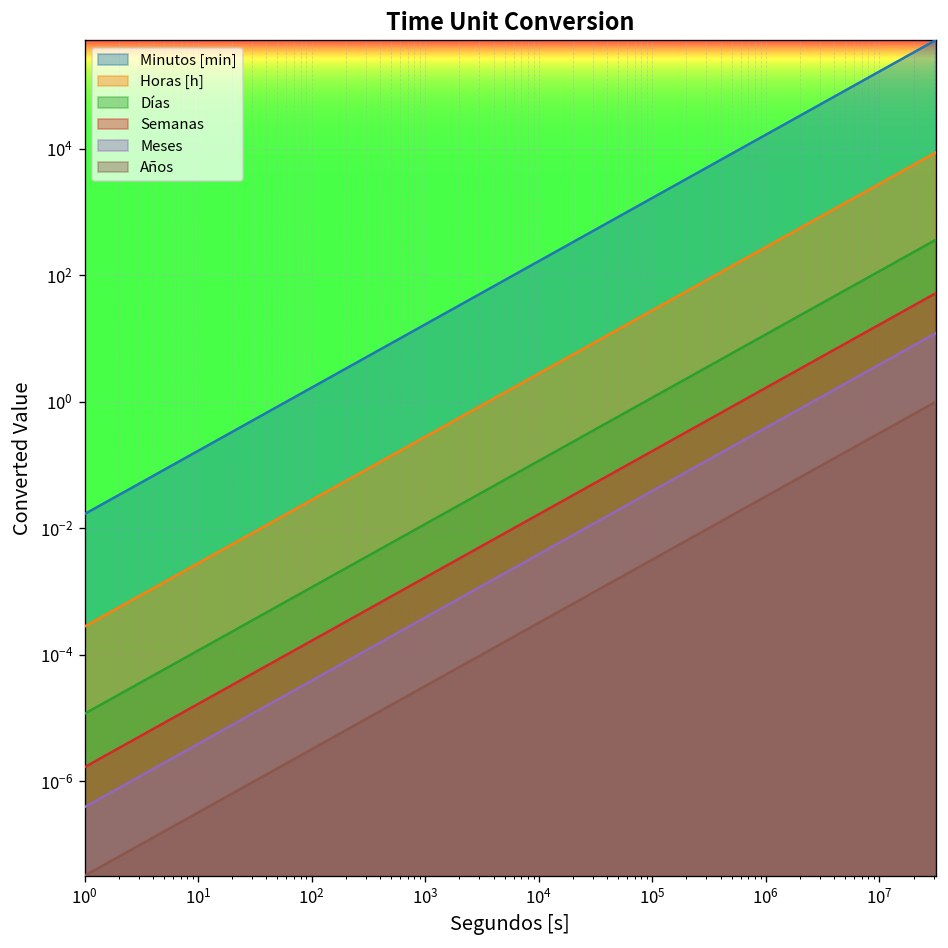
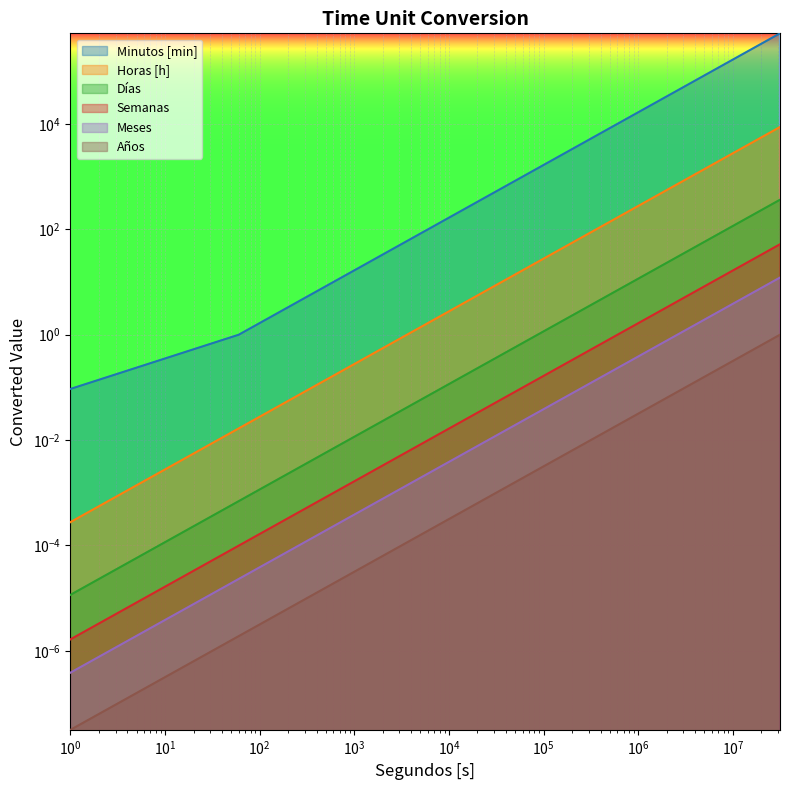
  {
    "Minutos [min]": {
-     "10^0": 0.017
+     "10^0": 0.09
    },
    "Días": {
      "10^0": 0.000012
    },
    "Meses": {
      "10^0": 0.0000004
    }
  }
